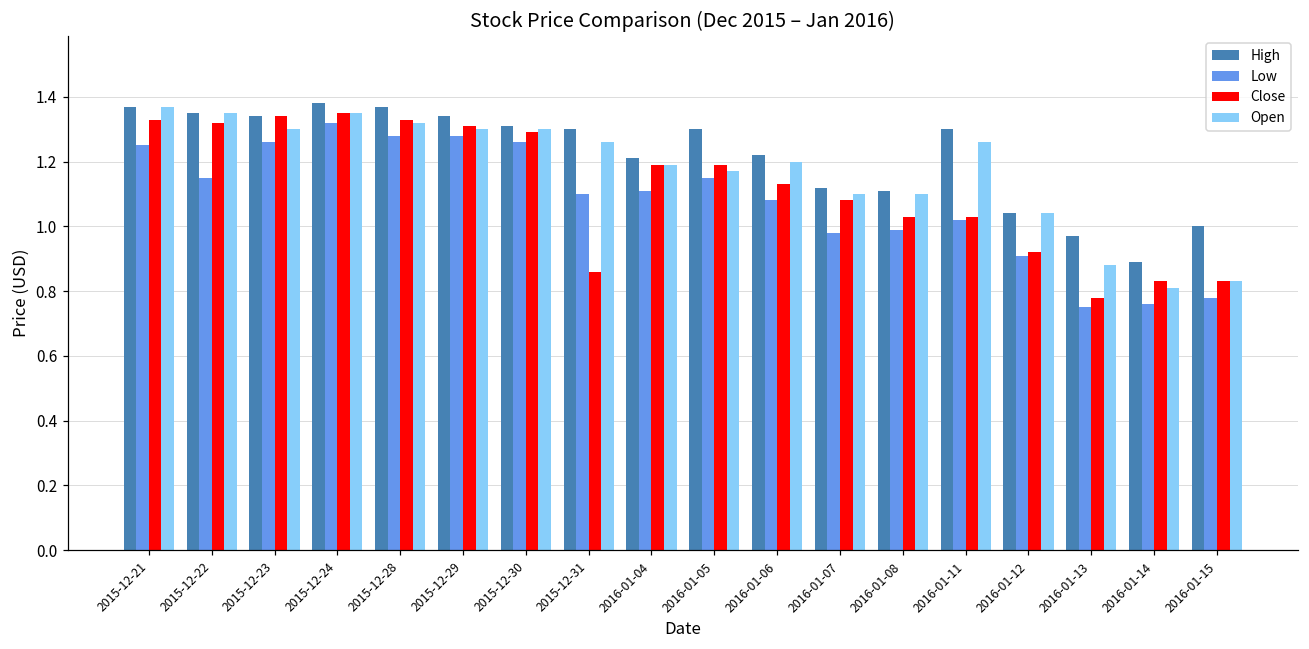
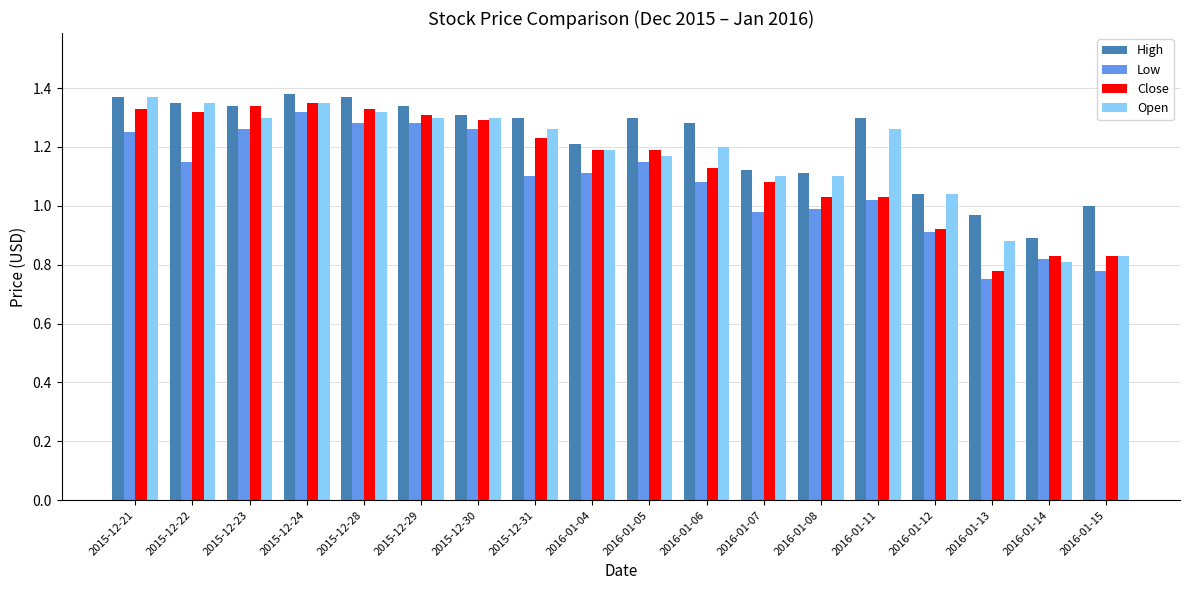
  {
    "High": {
      "2015-12-21": 1.37,
      "2015-12-22": 1.35,
      "2015-12-23": 1.34,
      "2015-12-24": 1.38,
      "2015-12-28": 1.37,
      "2015-12-29": 1.34,
      "2015-12-30": 1.31,
      "2015-12-31": 1.30,
      "2016-01-04": 1.21,
      "2016-01-05": 1.30,
-     "2016-01-06": 1.22,
+     "2016-01-06": 1.28,
      "2016-01-07": 1.12,
      "2016-01-08": 1.11,
      "2016-01-11": 1.30,
      "2016-01-12": 1.04,
      "2016-01-13": 0.97,
      "2016-01-14": 0.89,
      "2016-01-15": 1.00
    },
    "Low": {
      "2015-12-21": 1.25,
      "2015-12-22": 1.15,
      "2015-12-23": 1.26,
      "2015-12-24": 1.32,
      "2015-12-28": 1.28,
      "2015-12-29": 1.28,
      "2015-12-30": 1.26,
      "2015-12-31": 1.10,
      "2016-01-04": 1.11,
      "2016-01-05": 1.15,
      "2016-01-06": 1.08,
      "2016-01-07": 0.98,
      "2016-01-08": 0.99,
      "2016-01-11": 1.02,
      "2016-01-12": 0.91,
      "2016-01-13": 0.75,
-     "2016-01-14": 0.76,
+     "2016-01-14": 0.82,
      "2016-01-15": 0.78
    },
    "Close": {
      "2015-12-21": 1.33,
      "2015-12-22": 1.32,
      "2015-12-23": 1.34,
      "2015-12-24": 1.35,
      "2015-12-28": 1.33,
      "2015-12-29": 1.31,
      "2015-12-30": 1.29,
-     "2015-12-31": 0.86,
+     "2015-12-31": 1.23,
      "2016-01-04": 1.19,
      "2016-01-05": 1.19,
      "2016-01-06": 1.13,
      "2016-01-07": 1.08,
      "2016-01-08": 1.03,
      "2016-01-11": 1.03,
      "2016-01-12": 0.92,
      "2016-01-13": 0.78,
      "2016-01-14": 0.83,
      "2016-01-15": 0.83
    },
    "Open": {
      "2015-12-21": 1.37,
      "2015-12-22": 1.35,
      "2015-12-23": 1.30,
      "2015-12-24": 1.35,
      "2015-12-28": 1.32,
      "2015-12-29": 1.30,
      "2015-12-30": 1.30,
      "2015-12-31": 1.26,
      "2016-01-04": 1.19,
      "2016-01-05": 1.17,
      "2016-01-06": 1.20,
      "2016-01-07": 1.10,
      "2016-01-08": 1.10,
      "2016-01-11": 1.26,
      "2016-01-12": 1.04,
      "2016-01-13": 0.88,
      "2016-01-14": 0.81,
      "2016-01-15": 0.83
    }
  }
